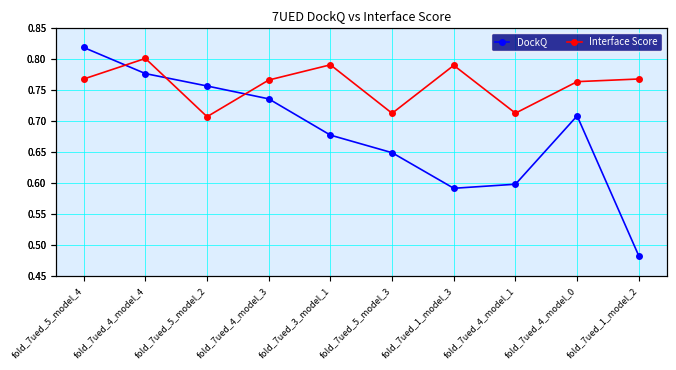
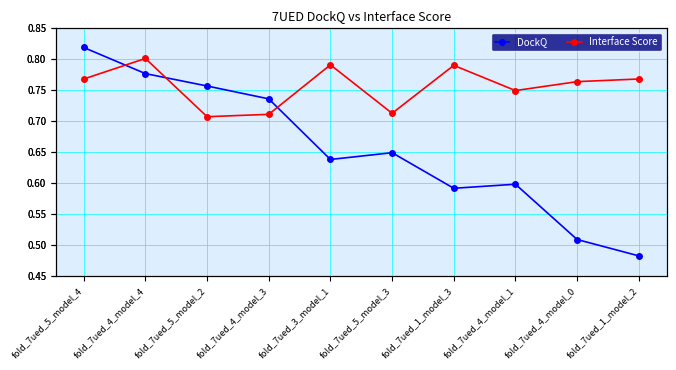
  {
    "DockQ": {
      "fold_7ued_5_model_4": 0.82,
      "fold_7ued_4_model_4": 0.78,
      "fold_7ued_5_model_2": 0.76,
      "fold_7ued_4_model_3": 0.74,
-     "fold_7ued_3_model_1": 0.68,
+     "fold_7ued_3_model_1": 0.64,
      "fold_7ued_5_model_3": 0.65,
      "fold_7ued_1_model_3": 0.59,
      "fold_7ued_4_model_1": 0.60,
-     "fold_7ued_4_model_0": 0.71,
+     "fold_7ued_4_model_0": 0.51,
      "fold_7ued_1_model_2": 0.48
    },
    "Interface Score": {
      "fold_7ued_5_model_4": 0.77,
      "fold_7ued_4_model_4": 0.80,
      "fold_7ued_5_model_2": 0.71,
-     "fold_7ued_4_model_3": 0.77,
+     "fold_7ued_4_model_3": 0.71,
      "fold_7ued_3_model_1": 0.79,
      "fold_7ued_5_model_3": 0.71,
      "fold_7ued_1_model_3": 0.79,
-     "fold_7ued_4_model_1": 0.71,
+     "fold_7ued_4_model_1": 0.75,
      "fold_7ued_4_model_0": 0.76,
      "fold_7ued_1_model_2": 0.77
    }
  }
